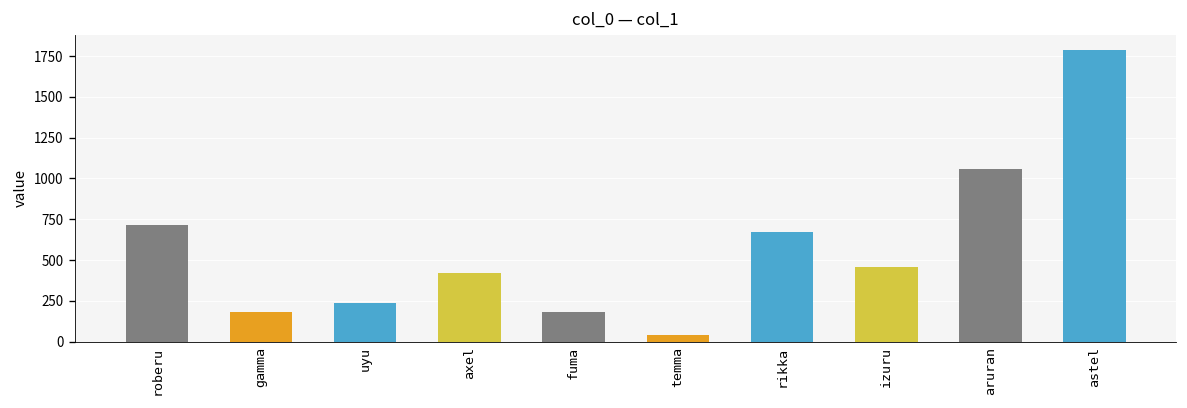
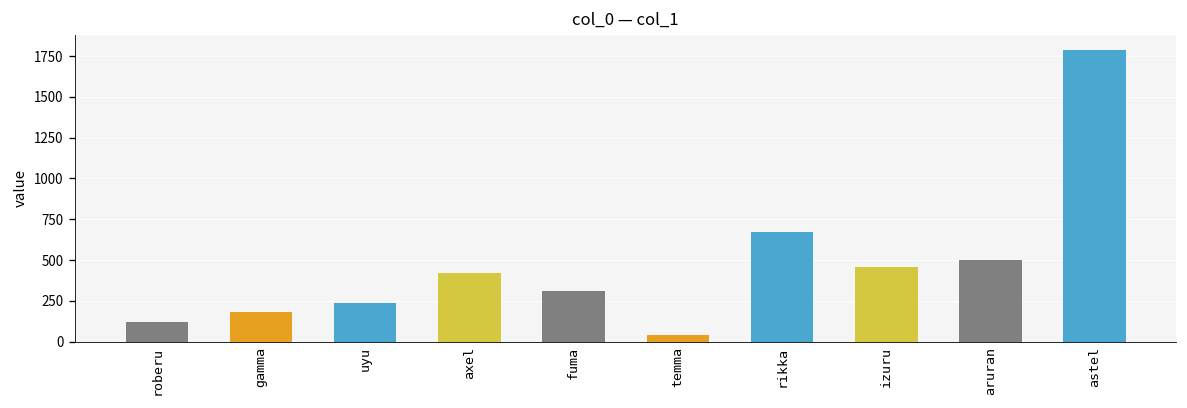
  {
-   "roberu": 720,
+   "roberu": 120,
    "gamma": 180,
    "uyu": 240,
    "axel": 420,
-   "fuma": 180,
+   "fuma": 310,
    "temma": 40,
    "rikka": 670,
    "izuru": 460,
-   "aruran": 1060,
+   "aruran": 500,
    "astel": 1790
  }
